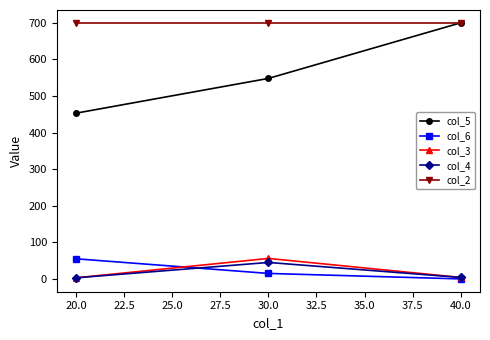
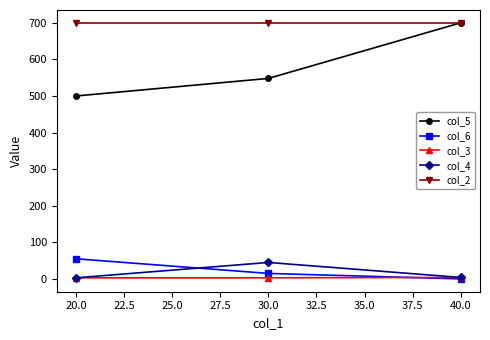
  {
    "col_5": {
-     "20.0": 450,
+     "20.0": 500,
      "30.0": 550
    },
    "col_6": {
      "20.0": 60,
      "30.0": 20
    },
    "col_3": {
-     "30.0": 60
+     "30.0": 0
    },
    "col_4": {
      "30.0": 50
    },
    "col_2": {
      "20.0": 700,
      "30.0": 700
    }
  }
